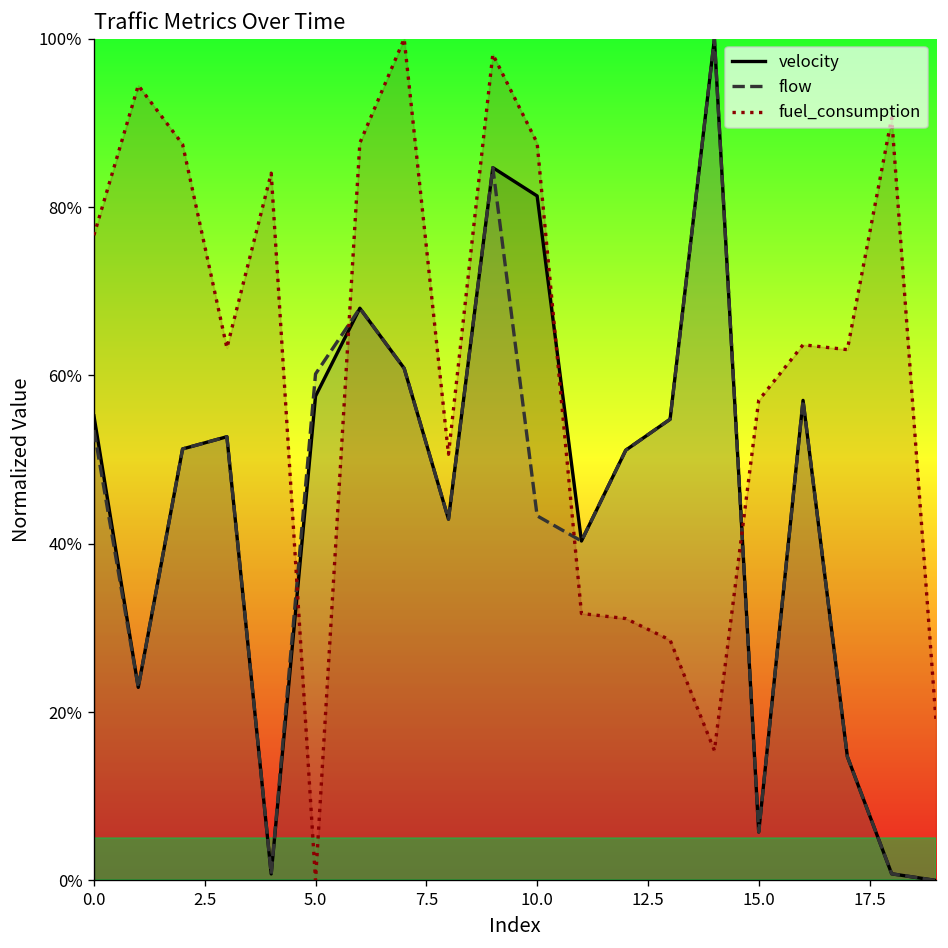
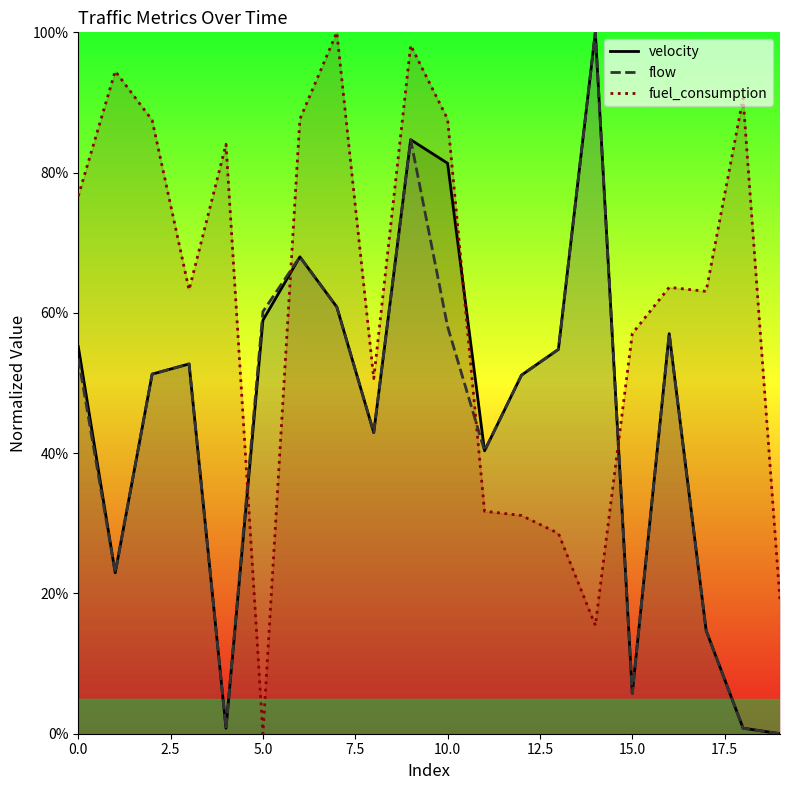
  {
    "velocity": {
      "0.0": "55%",
-     "5.0": "58%",
+     "5.0": "59%",
      "10.0": "81%"
    },
    "flow": {
      "0.0": "54%",
      "5.0": "60%",
-     "10.0": "43%"
+     "10.0": "58%"
    },
    "fuel_consumption": {
      "0.0": "77%",
      "10.0": "88%",
      "15.0": "57%"
    }
  }
